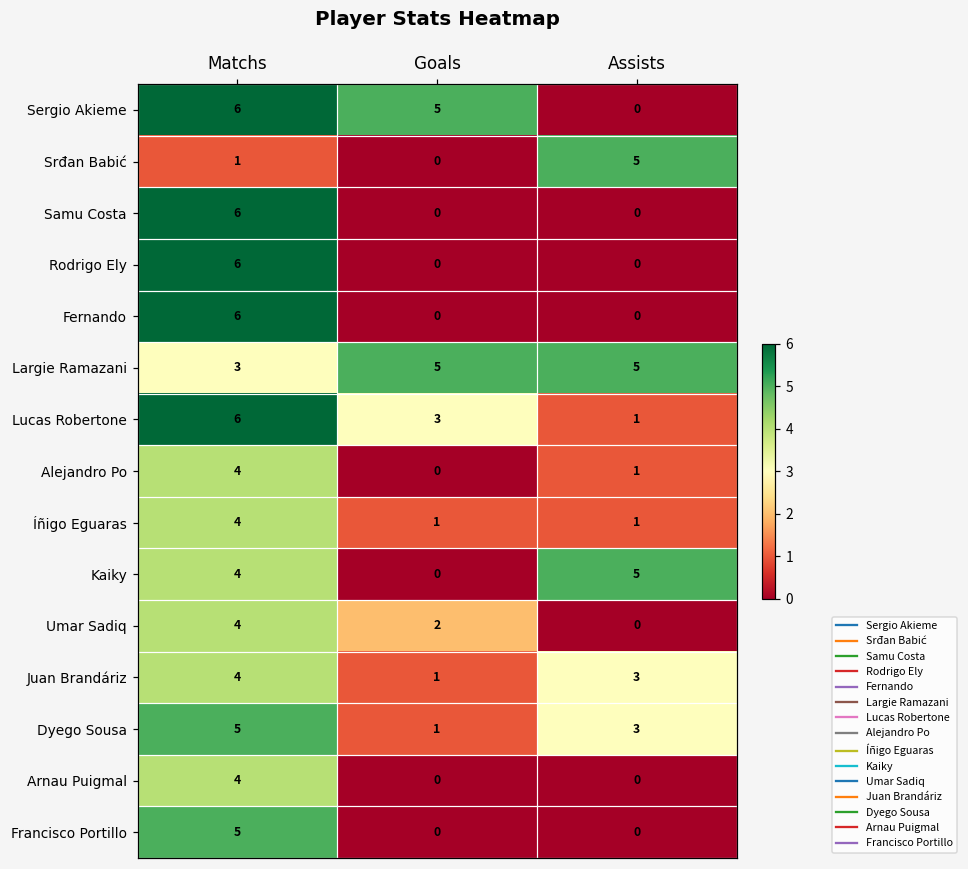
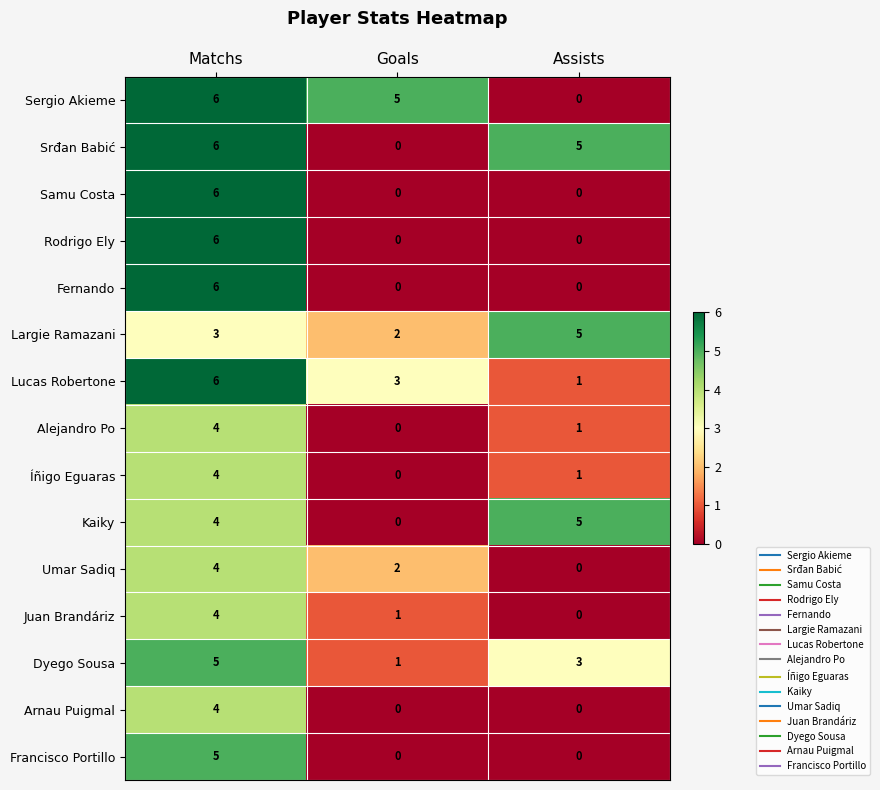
  {
    "Sergio Akieme": {
      "Matchs": 6,
      "Goals": 5,
      "Assists": 0
    },
    "Srđan Babić": {
-     "Matchs": 1,
+     "Matchs": 6,
      "Goals": 0,
      "Assists": 5
    },
    "Samu Costa": {
      "Matchs": 6,
      "Goals": 0,
      "Assists": 0
    },
    "Rodrigo Ely": {
      "Matchs": 6,
      "Goals": 0,
      "Assists": 0
    },
    "Fernando": {
      "Matchs": 6,
      "Goals": 0,
      "Assists": 0
    },
    "Largie Ramazani": {
      "Matchs": 3,
-     "Goals": 5,
+     "Goals": 2,
      "Assists": 5
    },
    "Lucas Robertone": {
      "Matchs": 6,
      "Goals": 3,
      "Assists": 1
    },
    "Alejandro Po": {
      "Matchs": 4,
      "Goals": 0,
      "Assists": 1
    },
    "Íñigo Eguaras": {
      "Matchs": 4,
-     "Goals": 1,
+     "Goals": 0,
      "Assists": 1
    },
    "Kaiky": {
      "Matchs": 4,
      "Goals": 0,
      "Assists": 5
    },
    "Umar Sadiq": {
      "Matchs": 4,
      "Goals": 2,
      "Assists": 0
    },
    "Juan Brandáriz": {
      "Matchs": 4,
      "Goals": 1,
-     "Assists": 3
+     "Assists": 0
    },
    "Dyego Sousa": {
      "Matchs": 5,
      "Goals": 1,
      "Assists": 3
    },
    "Arnau Puigmal": {
      "Matchs": 4,
      "Goals": 0,
      "Assists": 0
    },
    "Francisco Portillo": {
      "Matchs": 5,
      "Goals": 0,
      "Assists": 0
    }
  }
